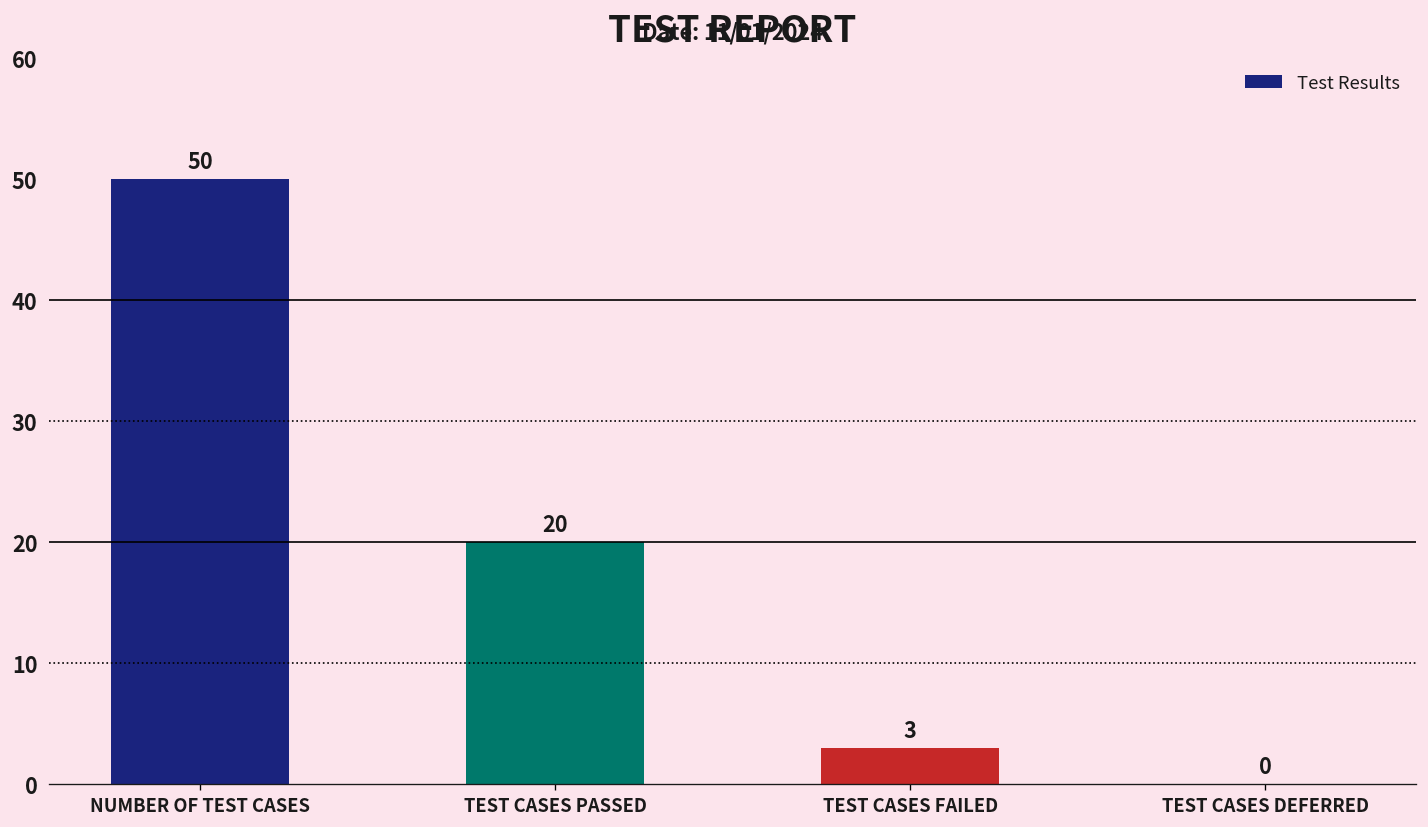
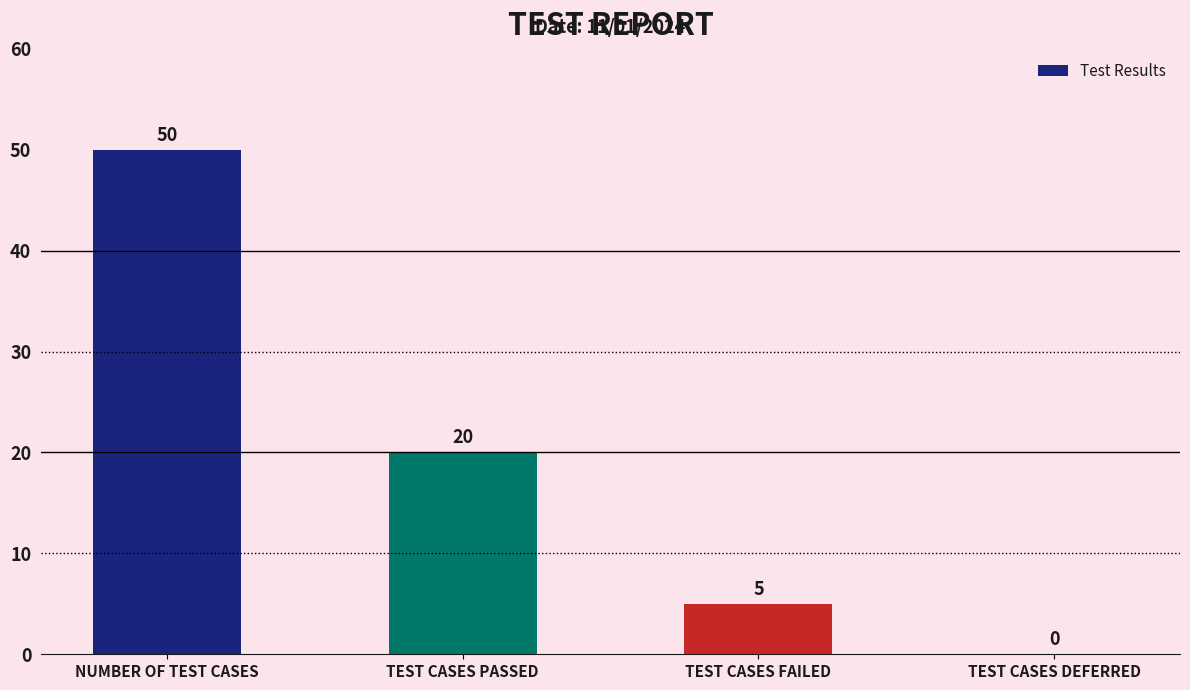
  {
    "NUMBER OF TEST CASES": 50,
    "TEST CASES PASSED": 20,
-   "TEST CASES FAILED": 3,
+   "TEST CASES FAILED": 5,
    "TEST CASES DEFERRED": 0
  }
